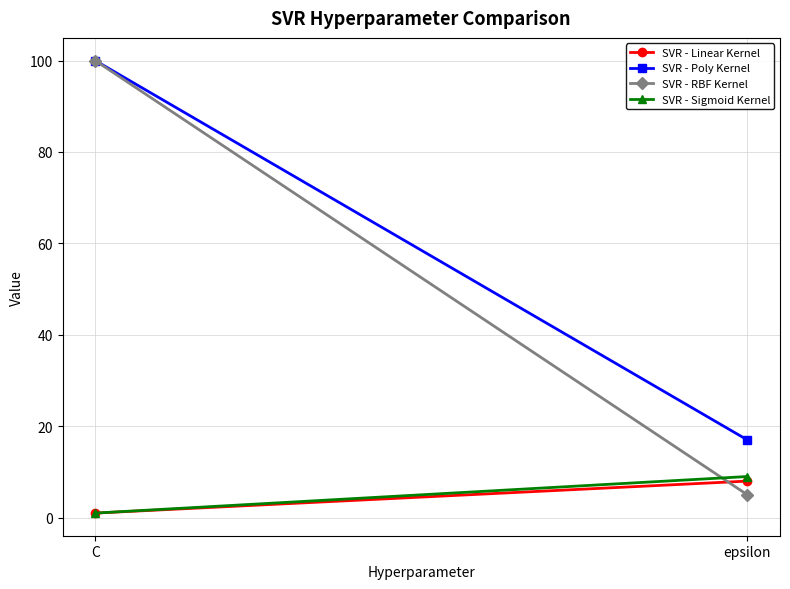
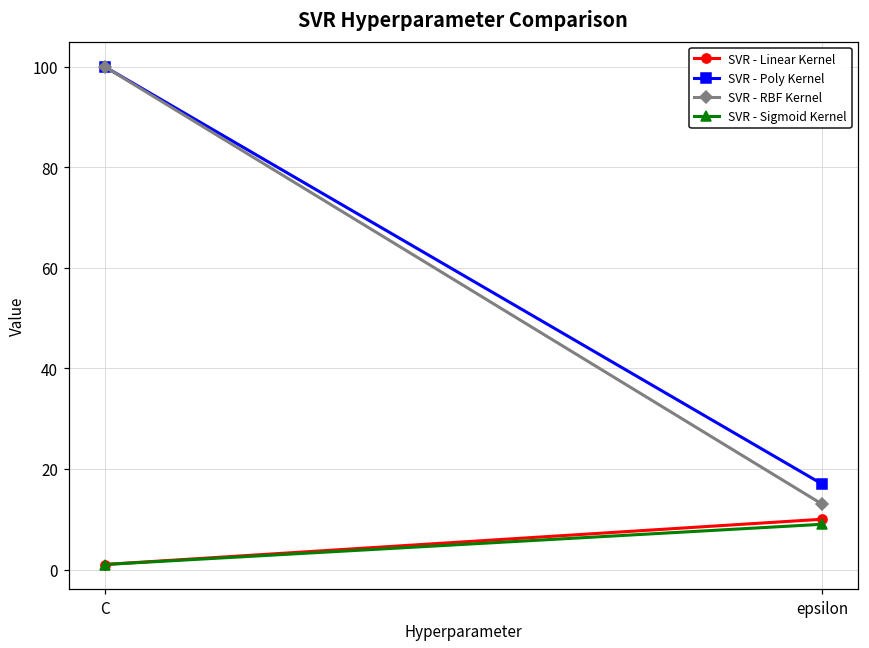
  {
    "SVR - Linear Kernel": {
-     "epsilon": 8
+     "epsilon": 10
    },
    "SVR - Poly Kernel": {
      "epsilon": 17
    },
    "SVR - RBF Kernel": {
-     "epsilon": 5
+     "epsilon": 13
    },
    "SVR - Sigmoid Kernel": {
      "epsilon": 9
    }
  }
